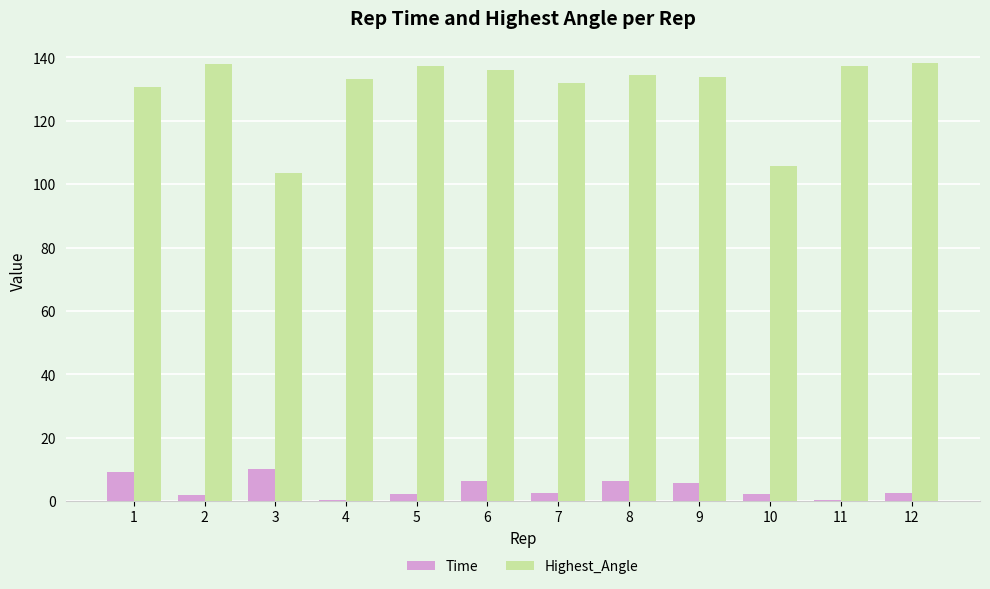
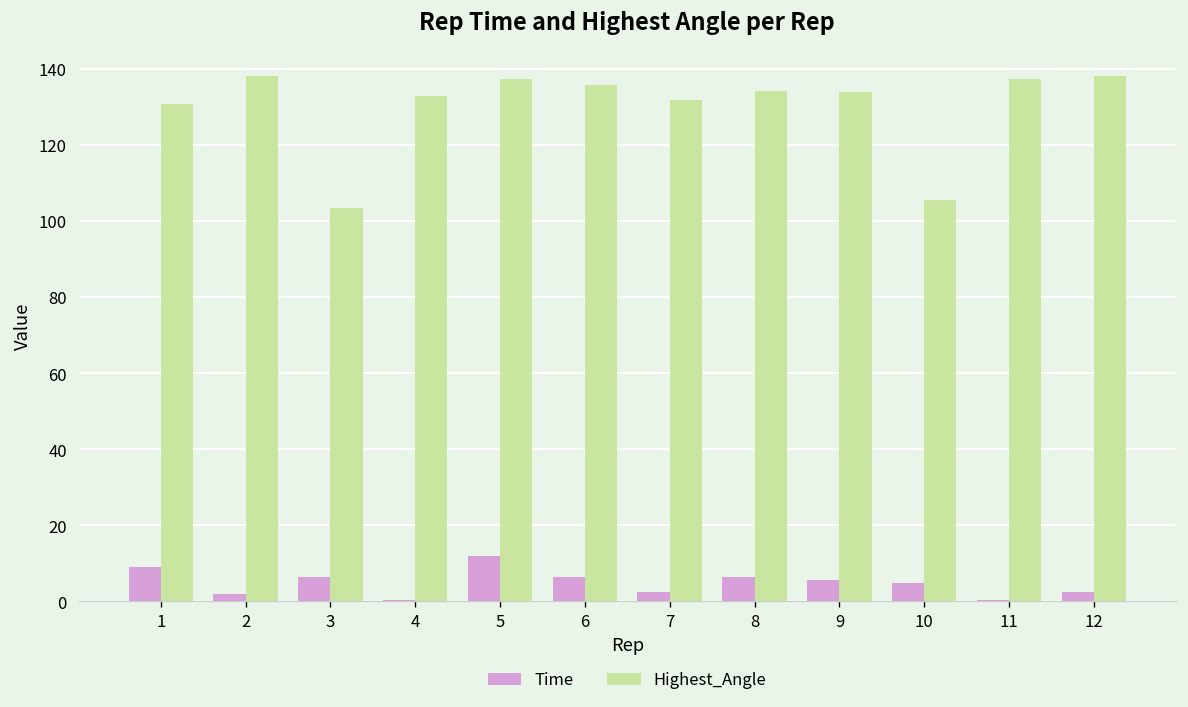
  {
    "Time": {
      "1": 9,
      "2": 2,
-     "3": 10,
-     "5": 2,
+     "3": 7,
+     "5": 12,
      "6": 6,
      "7": 3,
      "8": 6,
      "9": 6,
-     "10": 2,
+     "10": 5,
      "12": 2
    },
    "Highest_Angle": {
      "1": 131,
      "2": 138,
      "3": 104,
      "4": 133,
      "5": 137,
      "6": 136,
      "7": 132,
      "8": 134,
      "9": 134,
      "10": 106,
      "11": 137,
      "12": 138
    }
  }
